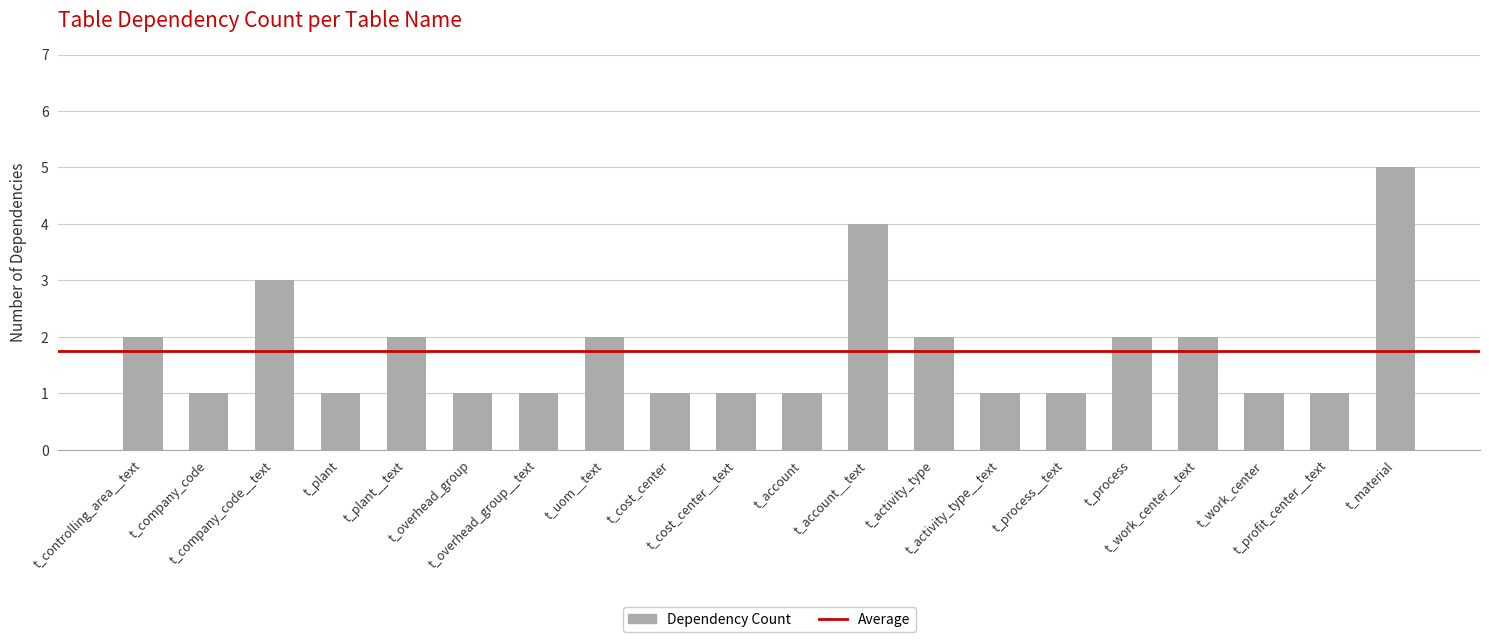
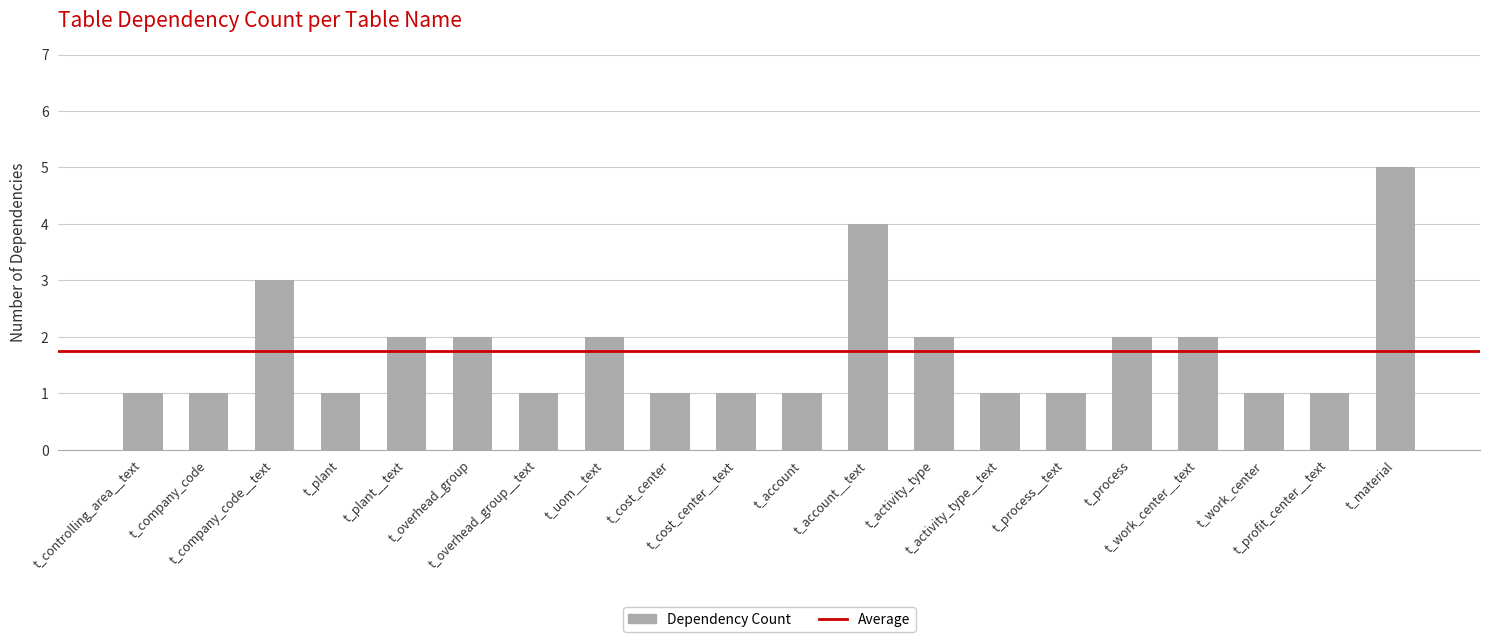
  {
-   "t_controlling_area__text": 2,
+   "t_controlling_area__text": 1,
    "t_company_code": 1,
    "t_company_code__text": 3,
    "t_plant": 1,
    "t_plant__text": 2,
-   "t_overhead_group": 1,
+   "t_overhead_group": 2,
    "t_overhead_group__text": 1,
    "t_uom__text": 2,
    "t_cost_center": 1,
    "t_cost_center__text": 1,
    "t_account": 1,
    "t_account__text": 4,
    "t_activity_type": 2,
    "t_activity_type__text": 1,
    "t_process__text": 1,
    "t_process": 2,
    "t_work_center__text": 2,
    "t_work_center": 1,
    "t_profit_center__text": 1,
    "t_material": 5
  }
